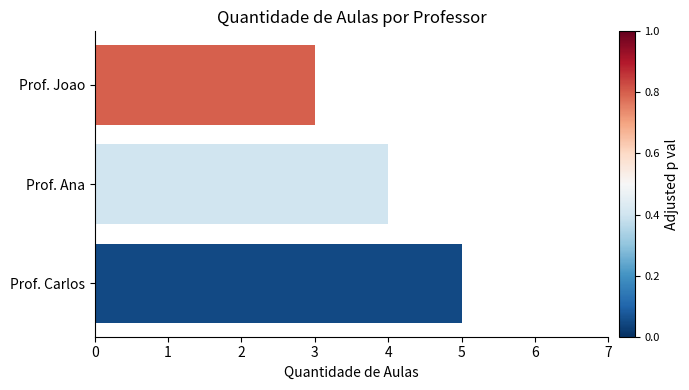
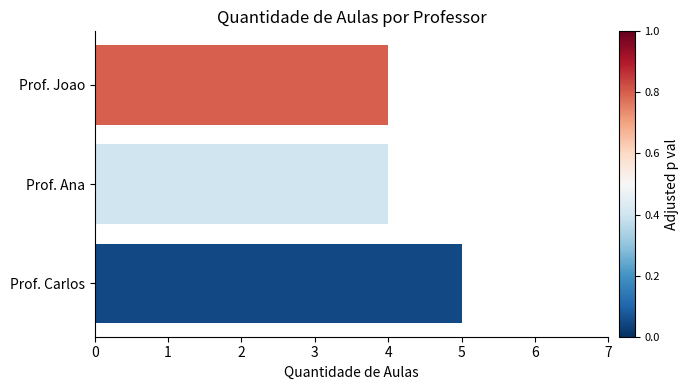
  {
-   "Prof. Joao": 3,
+   "Prof. Joao": 4,
    "Prof. Ana": 4,
    "Prof. Carlos": 5
  }
